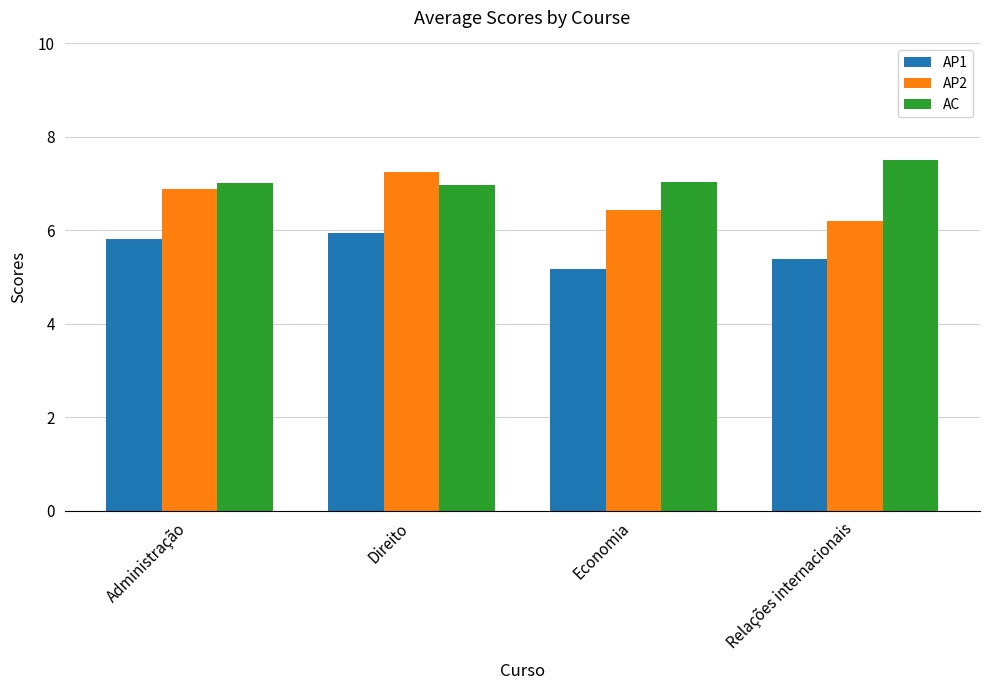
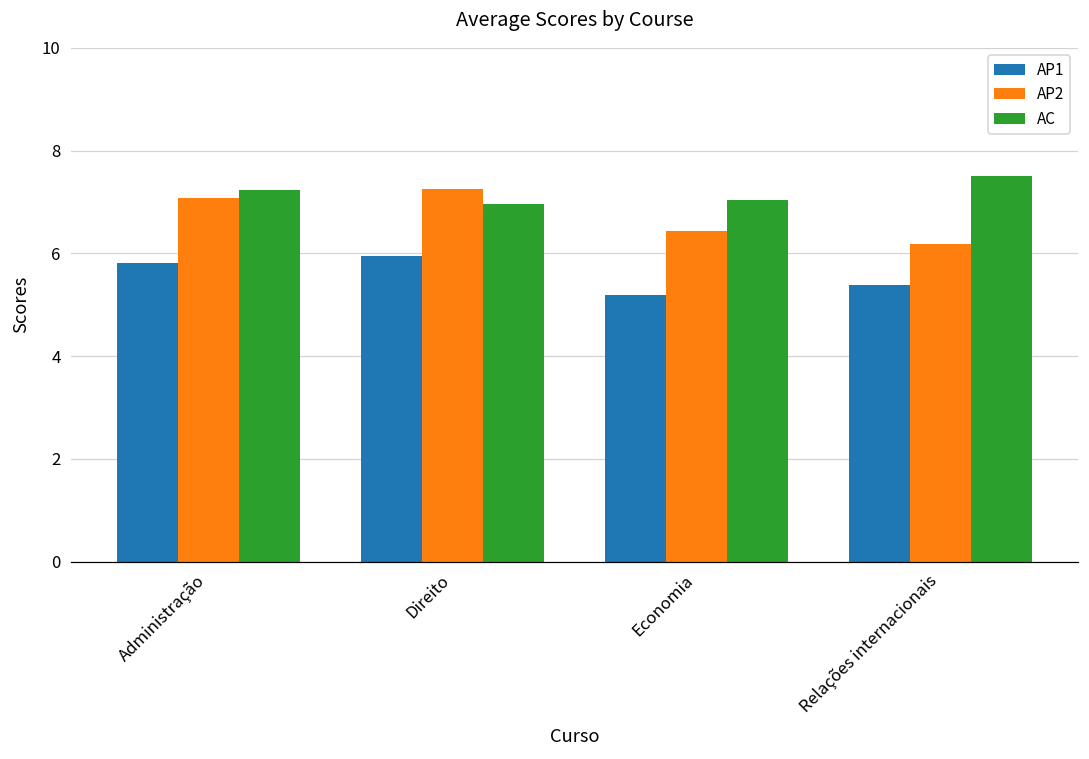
  {
    "AP1": {
      "Administração": 5.8,
      "Direito": 5.9,
      "Economia": 5.2,
      "Relações internacionais": 5.4
    },
    "AP2": {
-     "Administração": 6.9,
+     "Administração": 7.1,
      "Direito": 7.3,
      "Economia": 6.4,
      "Relações internacionais": 6.2
    },
    "AC": {
-     "Administração": 7.0,
+     "Administração": 7.2,
      "Direito": 7.0,
      "Economia": 7.0,
      "Relações internacionais": 7.5
    }
  }
